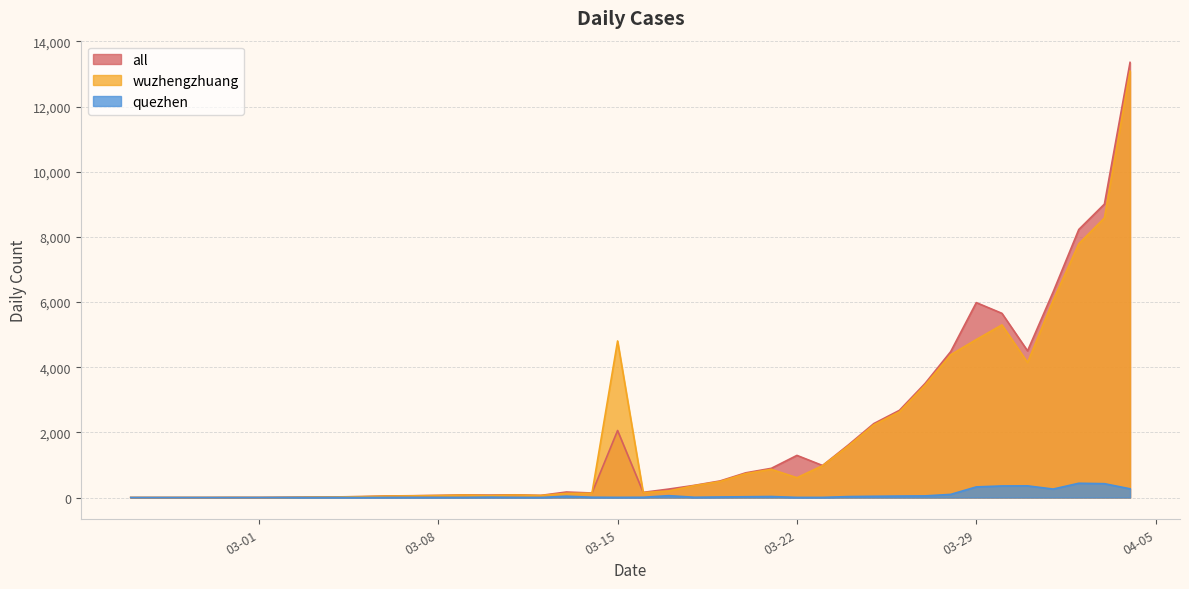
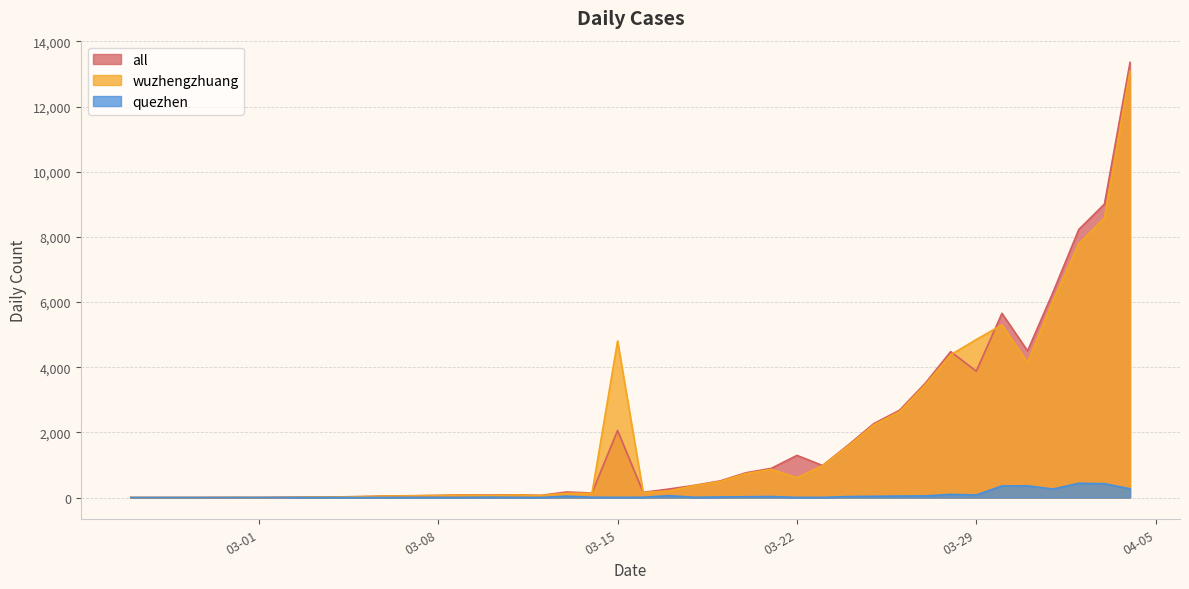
  {
    "all": {
      "03-15": "2,100",
      "03-22": "1,300",
-     "03-29": "6,000"
+     "03-29": "3,900"
    },
    "wuzhengzhuang": {
      "03-15": "4,800",
      "03-22": "600",
      "03-29": "4,800"
    },
    "quezhen": {
      "03-15": "0",
      "03-22": "0",
-     "03-29": "300"
+     "03-29": "100"
    }
  }
